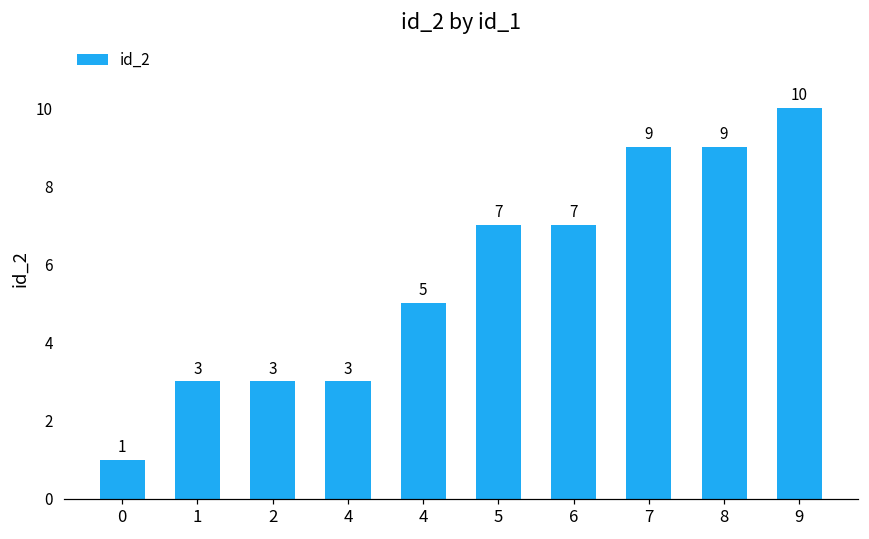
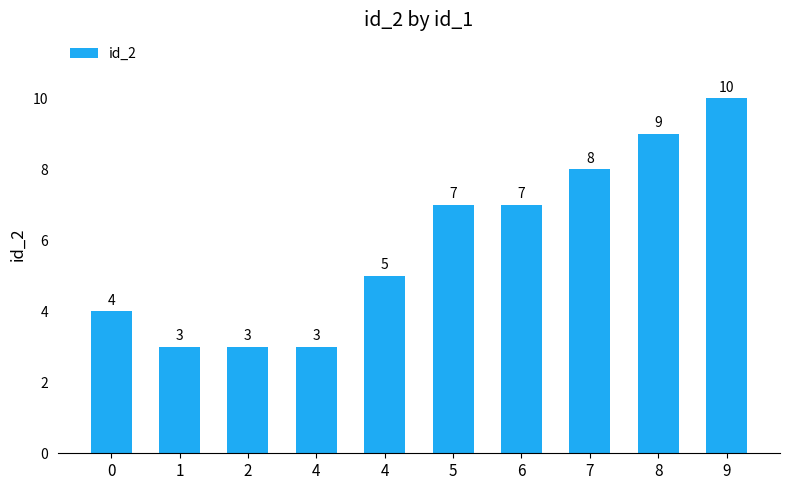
  {
-   "0": 1,
+   "0": 4,
    "1": 3,
    "2": 3,
    "5": 7,
    "6": 7,
-   "7": 9,
+   "7": 8,
    "8": 9,
    "9": 10
  }
